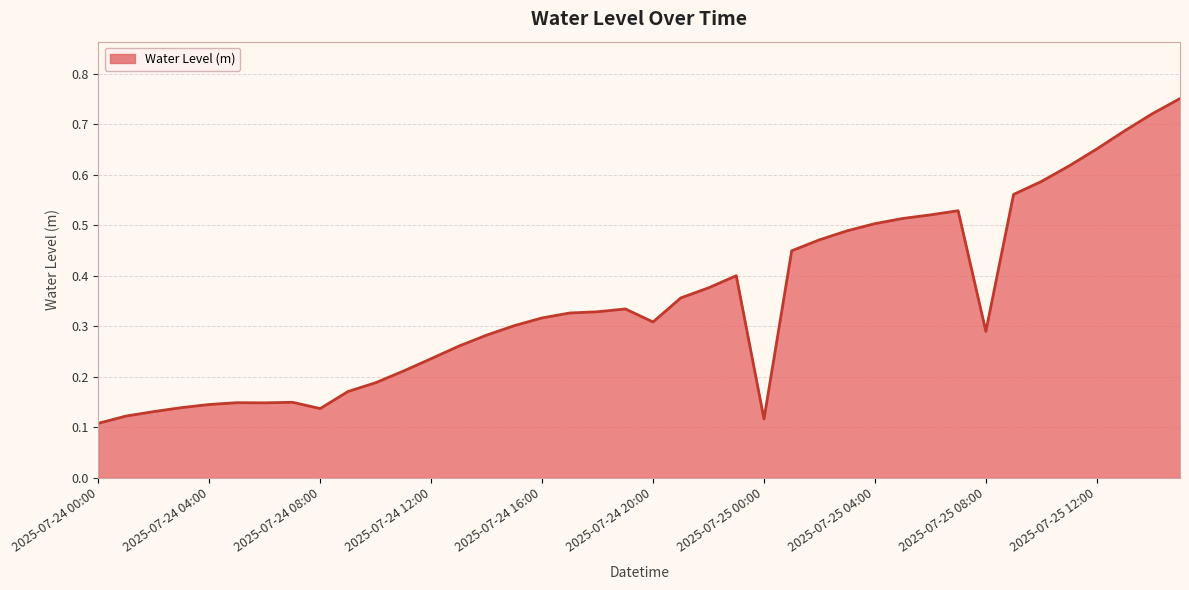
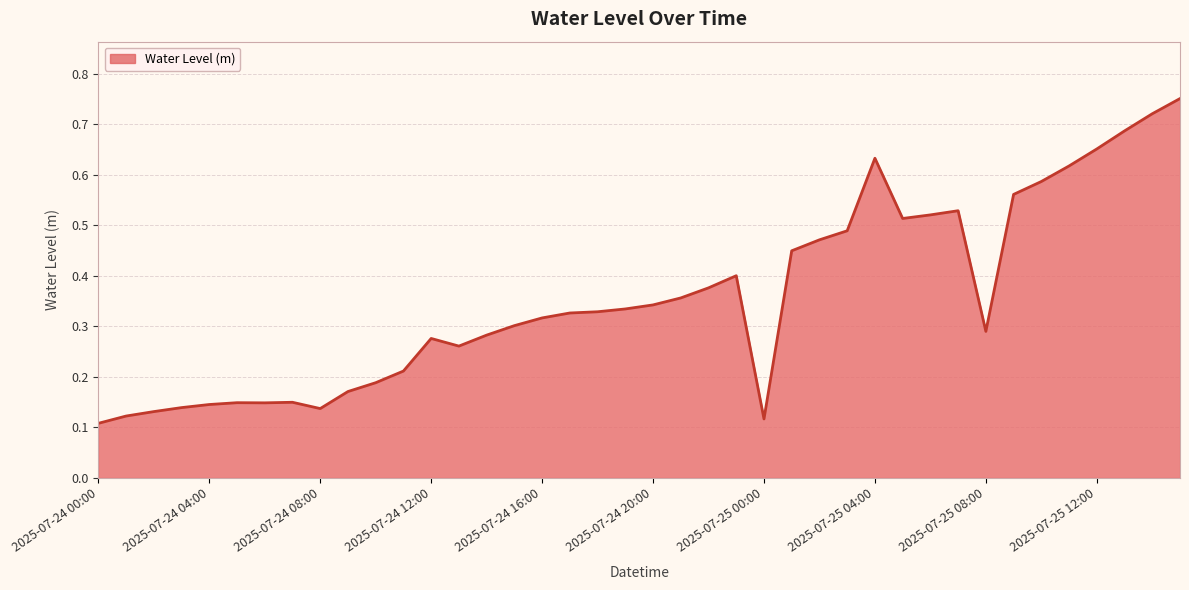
  {
    "2025-07-24 00:00": 0.11,
    "2025-07-24 04:00": 0.15,
    "2025-07-24 08:00": 0.14,
-   "2025-07-24 12:00": 0.24,
+   "2025-07-24 12:00": 0.28,
    "2025-07-24 16:00": 0.32,
-   "2025-07-24 20:00": 0.31,
+   "2025-07-24 20:00": 0.34,
    "2025-07-25 00:00": 0.12,
-   "2025-07-25 04:00": 0.50,
+   "2025-07-25 04:00": 0.63,
    "2025-07-25 08:00": 0.29,
    "2025-07-25 12:00": 0.65
  }
